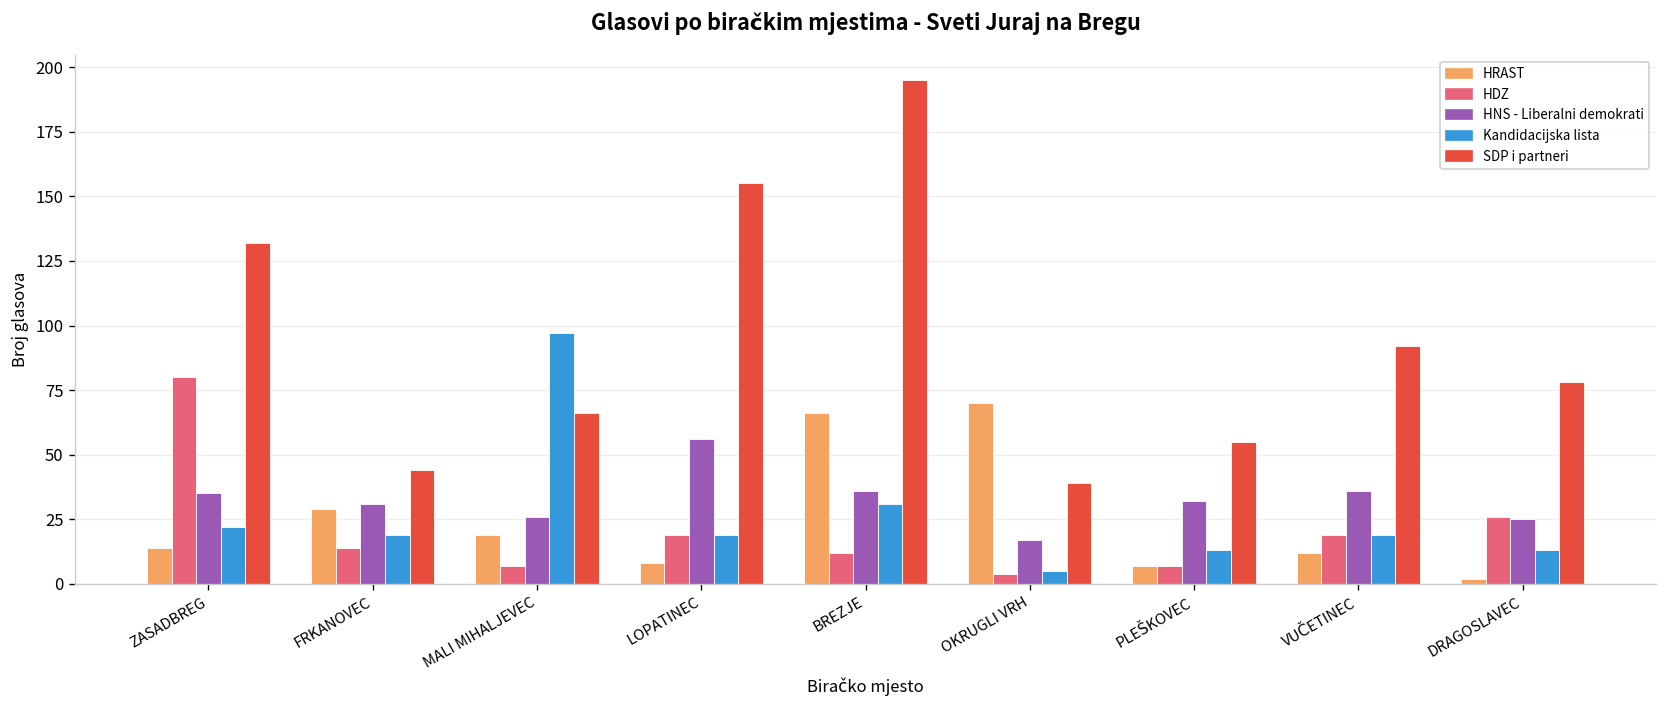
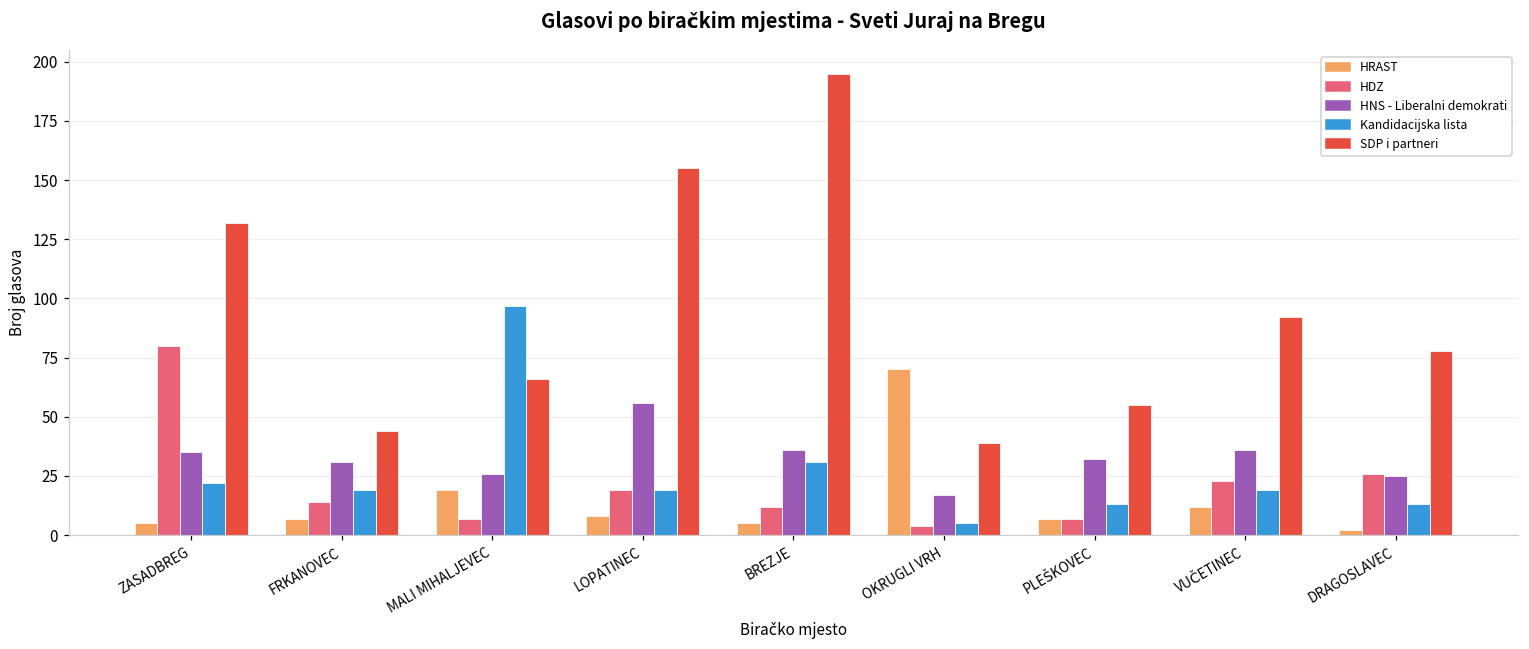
  {
    "HRAST": {
-     "ZASADBREG": 14,
-     "FRKANOVEC": 29,
+     "ZASADBREG": 5,
+     "FRKANOVEC": 7,
      "MALI MIHALJEVEC": 19,
      "LOPATINEC": 8,
-     "BREZJE": 66,
+     "BREZJE": 5,
      "OKRUGLI VRH": 70,
      "PLEŠKOVEC": 7,
      "VUČETINEC": 12,
      "DRAGOSLAVEC": 2
    },
    "HDZ": {
      "ZASADBREG": 80,
      "FRKANOVEC": 14,
      "MALI MIHALJEVEC": 7,
      "LOPATINEC": 19,
      "BREZJE": 12,
      "OKRUGLI VRH": 4,
      "PLEŠKOVEC": 7,
-     "VUČETINEC": 19,
+     "VUČETINEC": 23,
      "DRAGOSLAVEC": 26
    }
  }
